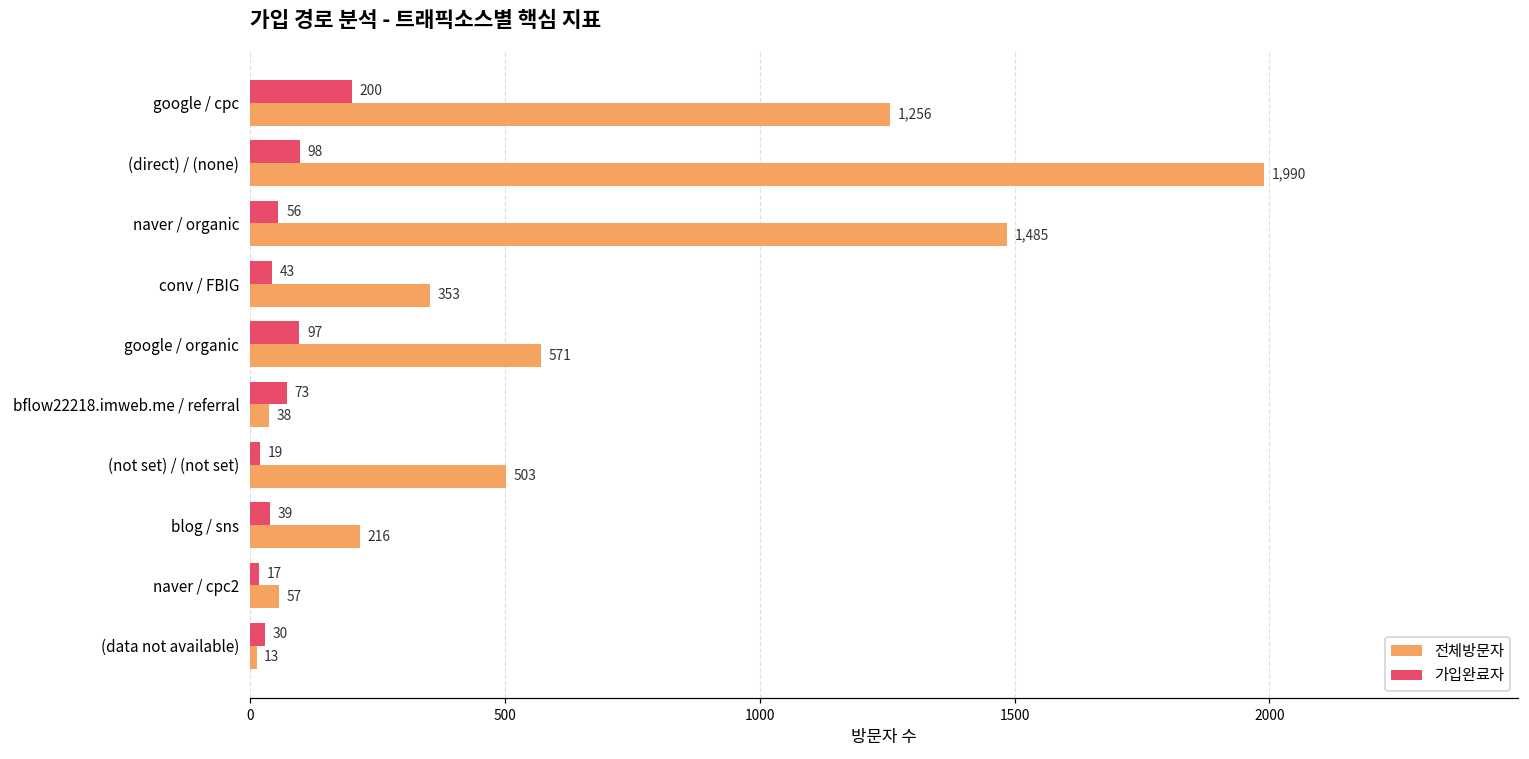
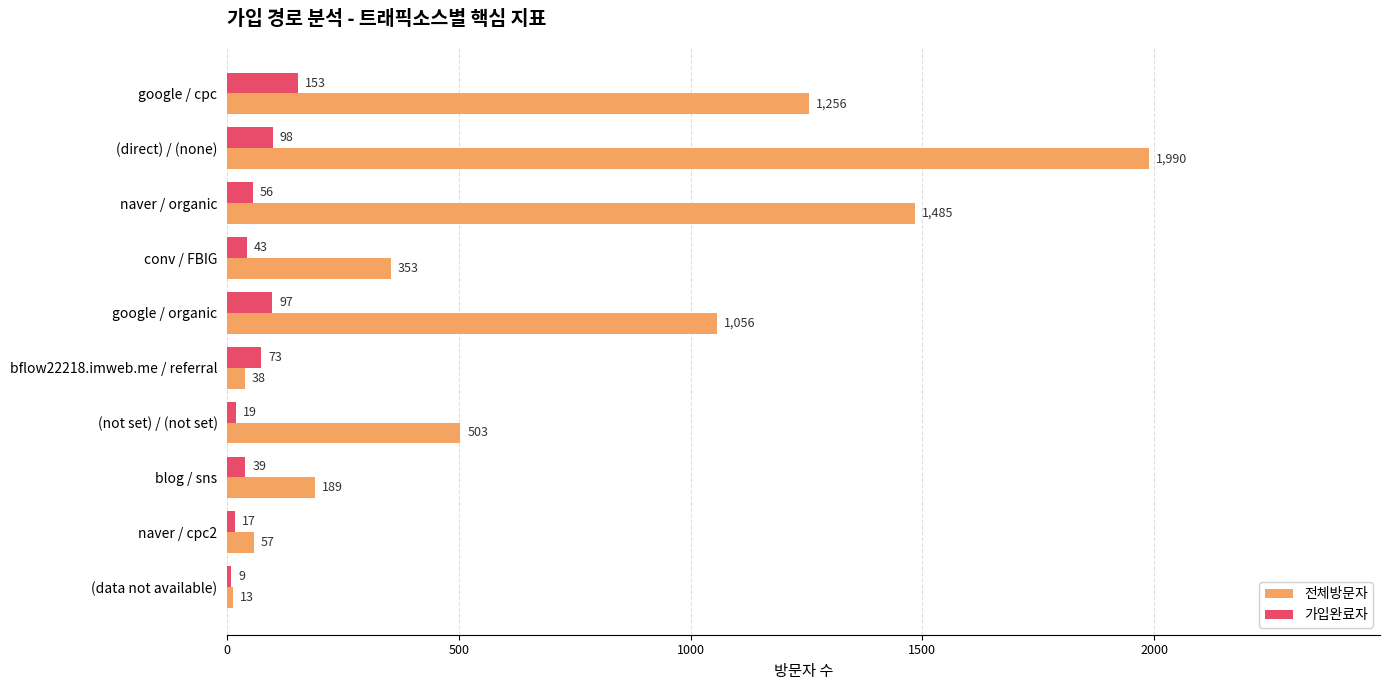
  {
    "전체방문자": {
      "google / cpc": "1,256",
      "(direct) / (none)": "1,990",
      "naver / organic": "1,485",
      "conv / FBIG": "353",
-     "google / organic": "571",
+     "google / organic": "1,056",
      "bflow22218.imweb.me / referral": "38",
      "(not set) / (not set)": "503",
-     "blog / sns": "216",
+     "blog / sns": "189",
      "naver / cpc2": "57",
      "(data not available)": "13"
    },
    "가입완료자": {
-     "google / cpc": "200",
+     "google / cpc": "153",
      "(direct) / (none)": "98",
      "naver / organic": "56",
      "conv / FBIG": "43",
      "google / organic": "97",
      "bflow22218.imweb.me / referral": "73",
      "(not set) / (not set)": "19",
      "blog / sns": "39",
      "naver / cpc2": "17",
-     "(data not available)": "30"
+     "(data not available)": "9"
    }
  }
